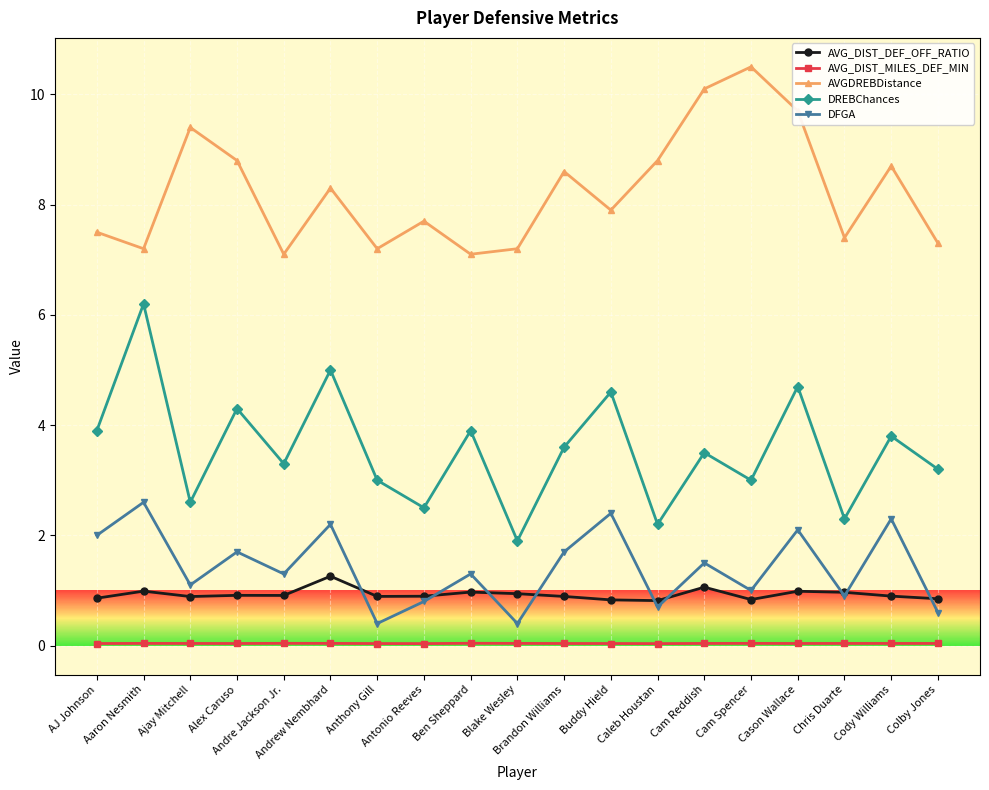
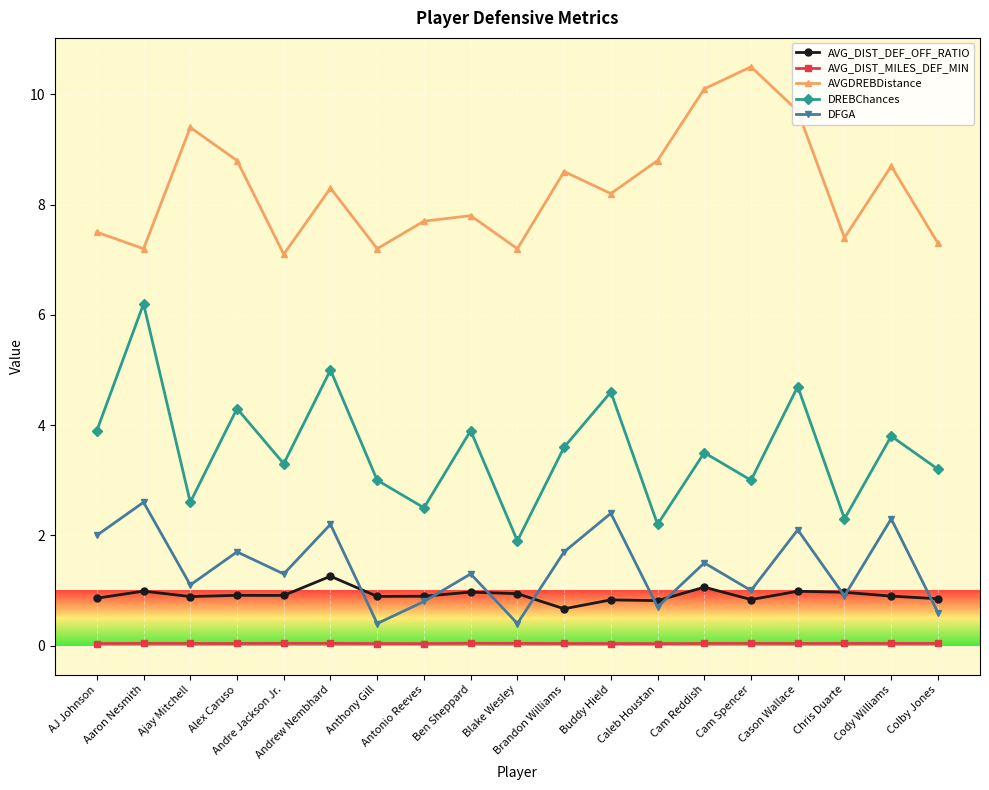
  {
    "AVG_DIST_DEF_OFF_RATIO": {
      "AJ Johnson": 0.9,
      "Aaron Nesmith": 1.0,
      "Ajay Mitchell": 0.9,
      "Alex Caruso": 0.9,
      "Andre Jackson Jr.": 0.9,
      "Andrew Nembhard": 1.3,
      "Anthony Gill": 0.9,
      "Antonio Reeves": 0.9,
      "Ben Sheppard": 1.0,
      "Blake Wesley": 0.9,
-     "Brandon Williams": 0.9,
+     "Brandon Williams": 0.7,
      "Buddy Hield": 0.8,
      "Caleb Houstan": 0.8,
      "Cam Reddish": 1.1,
      "Cam Spencer": 0.8,
      "Cason Wallace": 1.0,
      "Chris Duarte": 1.0,
      "Cody Williams": 0.9,
      "Colby Jones": 0.8
    },
    "AVG_DIST_MILES_DEF_MIN": {
      "AJ Johnson": 0.0,
      "Aaron Nesmith": 0.0,
      "Ajay Mitchell": 0.0,
      "Alex Caruso": 0.0,
      "Andre Jackson Jr.": 0.0,
      "Andrew Nembhard": 0.0,
      "Anthony Gill": 0.0,
      "Antonio Reeves": 0.0,
      "Ben Sheppard": 0.0,
      "Blake Wesley": 0.0,
      "Brandon Williams": 0.0,
      "Buddy Hield": 0.0,
      "Caleb Houstan": 0.0,
      "Cam Reddish": 0.0,
      "Cam Spencer": 0.0,
      "Cason Wallace": 0.0,
      "Chris Duarte": 0.0,
      "Cody Williams": 0.0,
      "Colby Jones": 0.0
    },
    "AVGDREBDistance": {
      "AJ Johnson": 7.5,
      "Aaron Nesmith": 7.2,
      "Ajay Mitchell": 9.4,
      "Alex Caruso": 8.8,
      "Andre Jackson Jr.": 7.1,
      "Andrew Nembhard": 8.3,
      "Anthony Gill": 7.2,
      "Antonio Reeves": 7.7,
-     "Ben Sheppard": 7.1,
+     "Ben Sheppard": 7.8,
      "Blake Wesley": 7.2,
      "Brandon Williams": 8.6,
-     "Buddy Hield": 7.9,
+     "Buddy Hield": 8.2,
      "Caleb Houstan": 8.8,
      "Cam Reddish": 10.1,
      "Cam Spencer": 10.5,
      "Chris Duarte": 7.4,
      "Cody Williams": 8.7,
      "Colby Jones": 7.3
    }
  }
